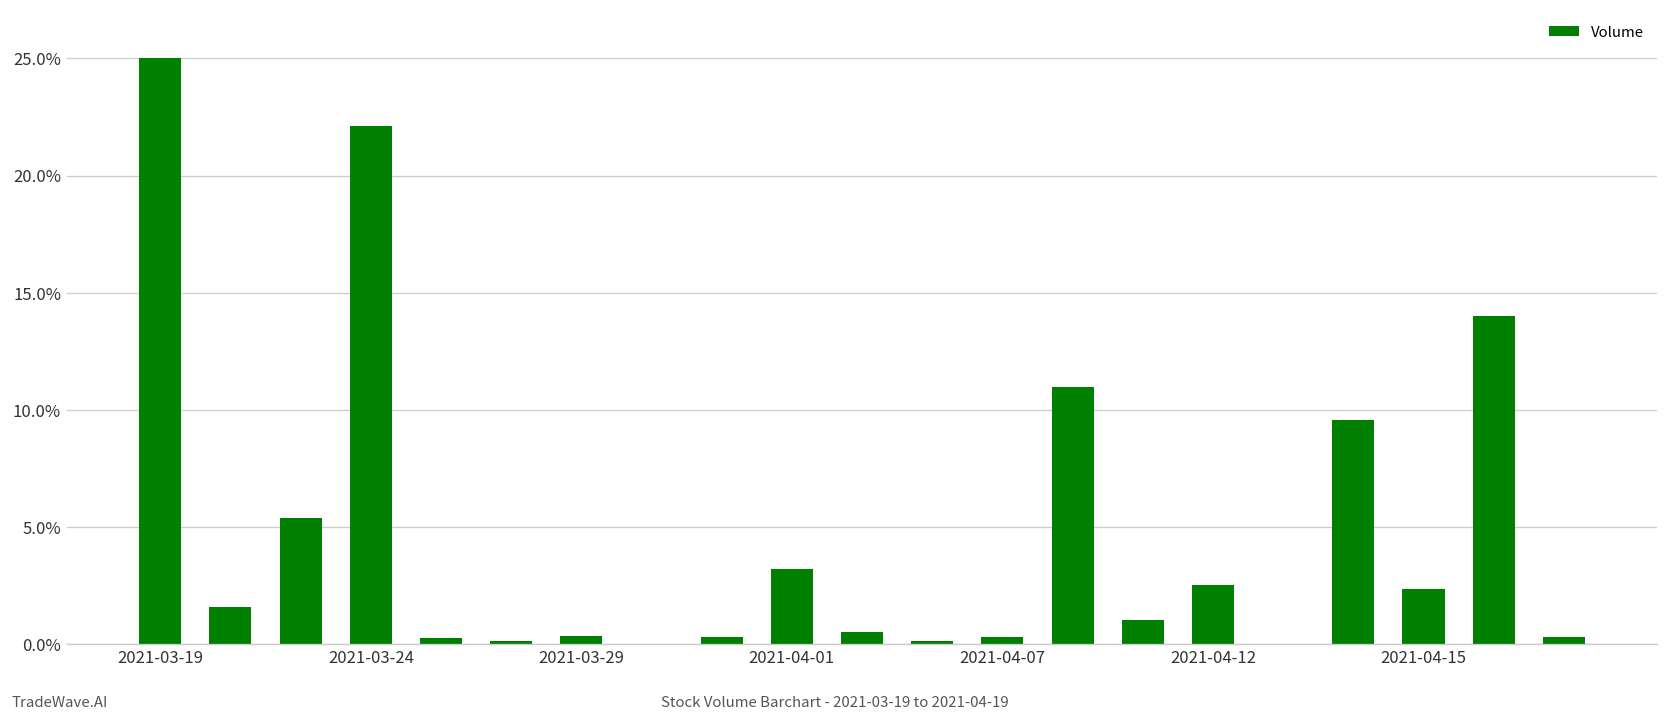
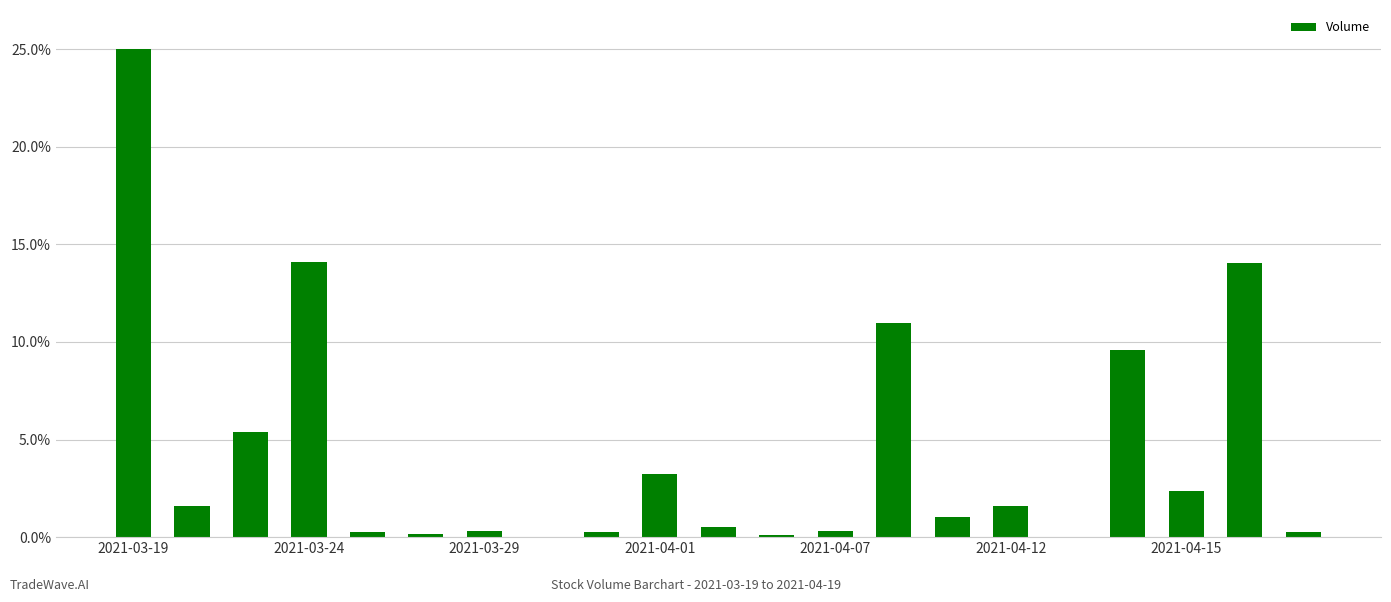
  {
    "2021-03-19": "25.0%",
-   "2021-03-24": "22.1%",
+   "2021-03-24": "14.1%",
    "2021-03-29": "0.3%",
    "2021-04-01": "3.2%",
    "2021-04-07": "0.3%",
-   "2021-04-12": "2.5%",
+   "2021-04-12": "1.6%",
    "2021-04-15": "2.4%"
  }
